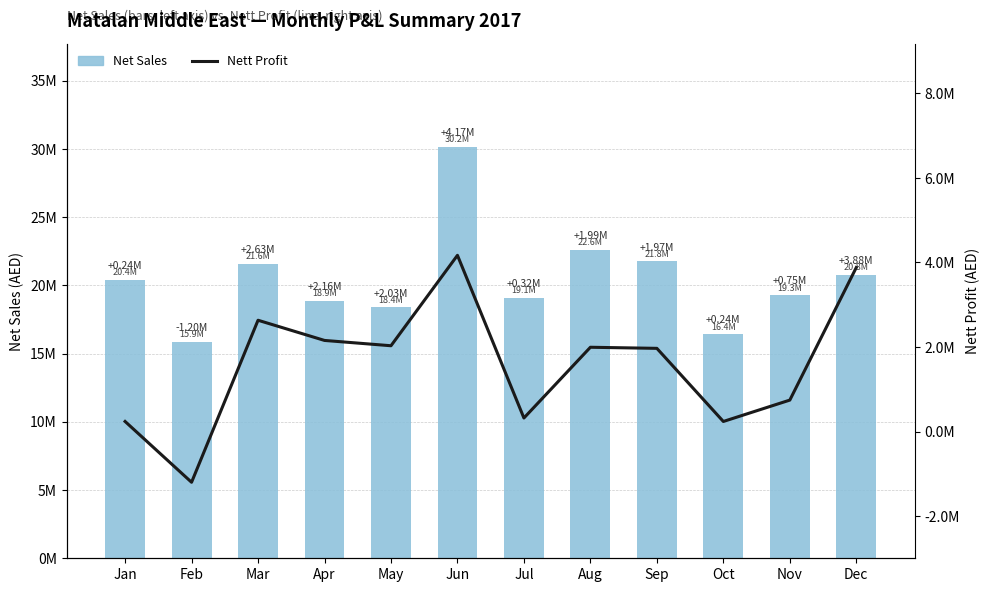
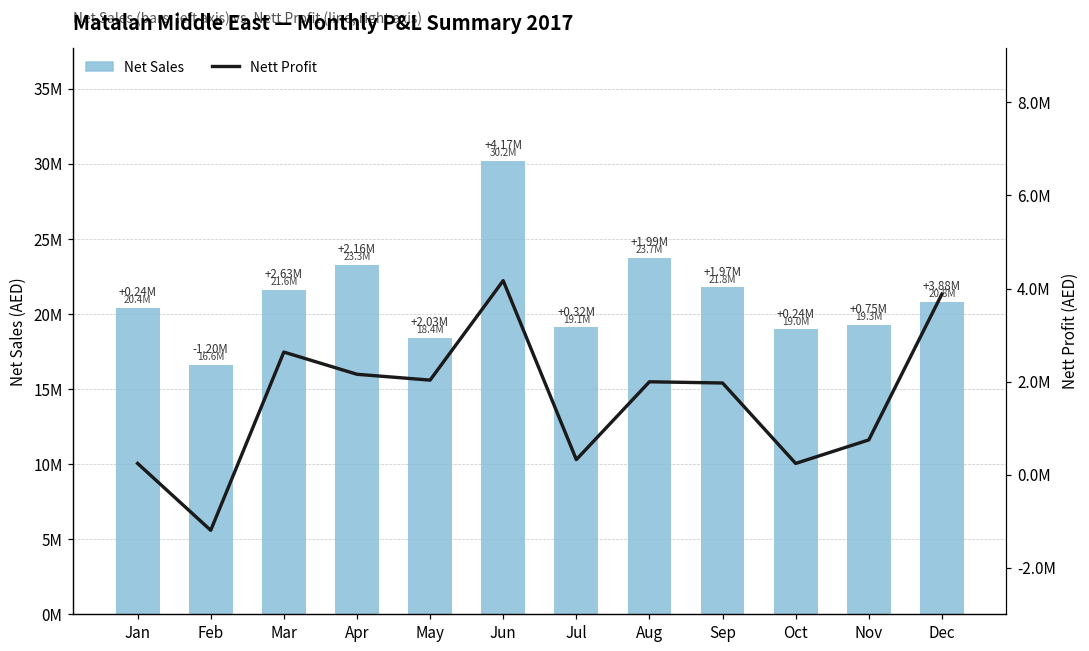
  {
    "Net Sales": {
-     "Feb": "15.9M",
-     "Apr": "18.9M",
-     "Aug": "22.6M",
-     "Oct": "16.4M"
+     "Feb": "16.6M",
+     "Apr": "23.3M",
+     "Aug": "23.7M",
+     "Oct": "19.0M"
    }
  }
